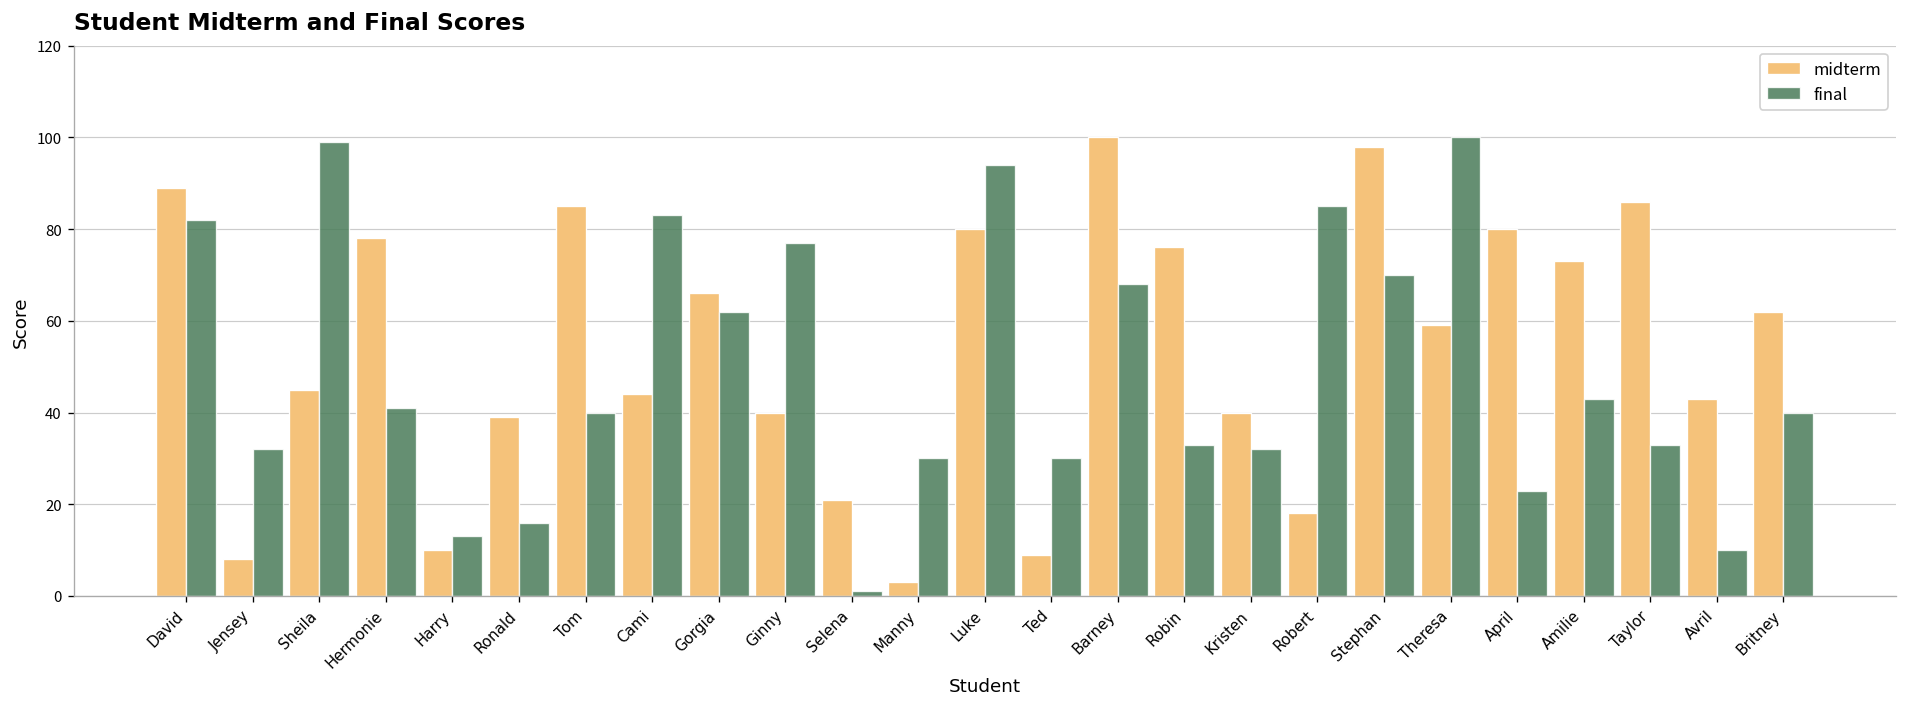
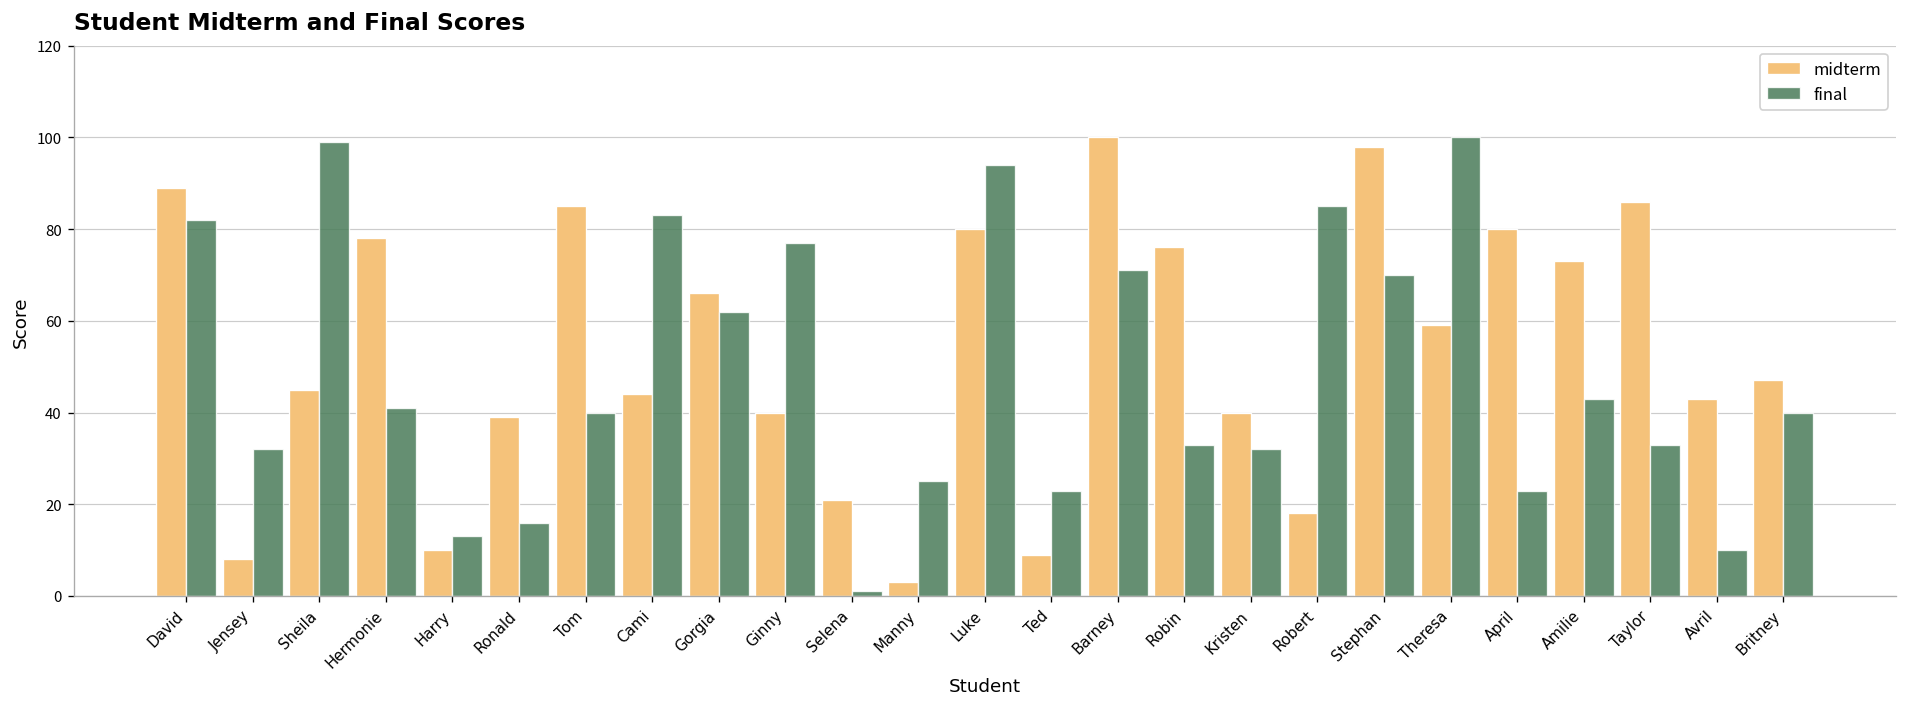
  {
    "midterm": {
      "David": 89,
      "Jensey": 8,
      "Sheila": 45,
      "Hermonie": 78,
      "Harry": 10,
      "Ronald": 39,
      "Tom": 85,
      "Cami": 44,
      "Gorgia": 66,
      "Ginny": 40,
      "Selena": 21,
      "Manny": 3,
      "Luke": 80,
      "Ted": 9,
      "Barney": 100,
      "Robin": 76,
      "Kristen": 40,
      "Robert": 18,
      "Stephan": 98,
      "Theresa": 59,
      "April": 80,
      "Amilie": 73,
      "Taylor": 86,
      "Avril": 43,
-     "Britney": 62
+     "Britney": 47
    },
    "final": {
      "David": 82,
      "Jensey": 32,
      "Sheila": 99,
      "Hermonie": 41,
      "Harry": 13,
      "Ronald": 16,
      "Tom": 40,
      "Cami": 83,
      "Gorgia": 62,
      "Ginny": 77,
      "Selena": 1,
-     "Manny": 30,
+     "Manny": 25,
      "Luke": 94,
-     "Ted": 30,
-     "Barney": 68,
+     "Ted": 23,
+     "Barney": 71,
      "Robin": 33,
      "Kristen": 32,
      "Robert": 85,
      "Stephan": 70,
      "Theresa": 100,
      "April": 23,
      "Amilie": 43,
      "Taylor": 33,
      "Avril": 10,
      "Britney": 40
    }
  }
